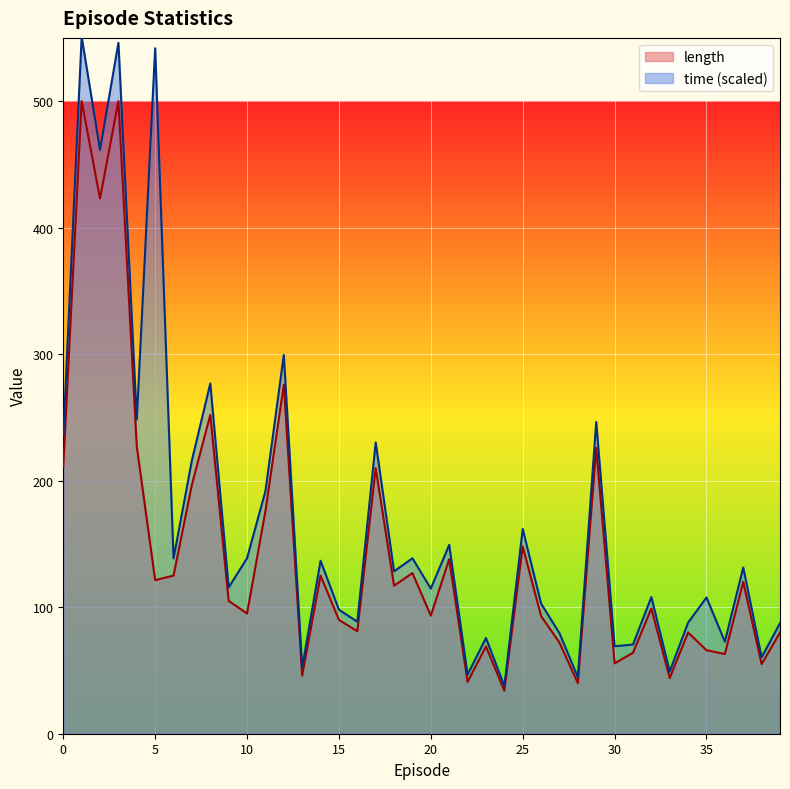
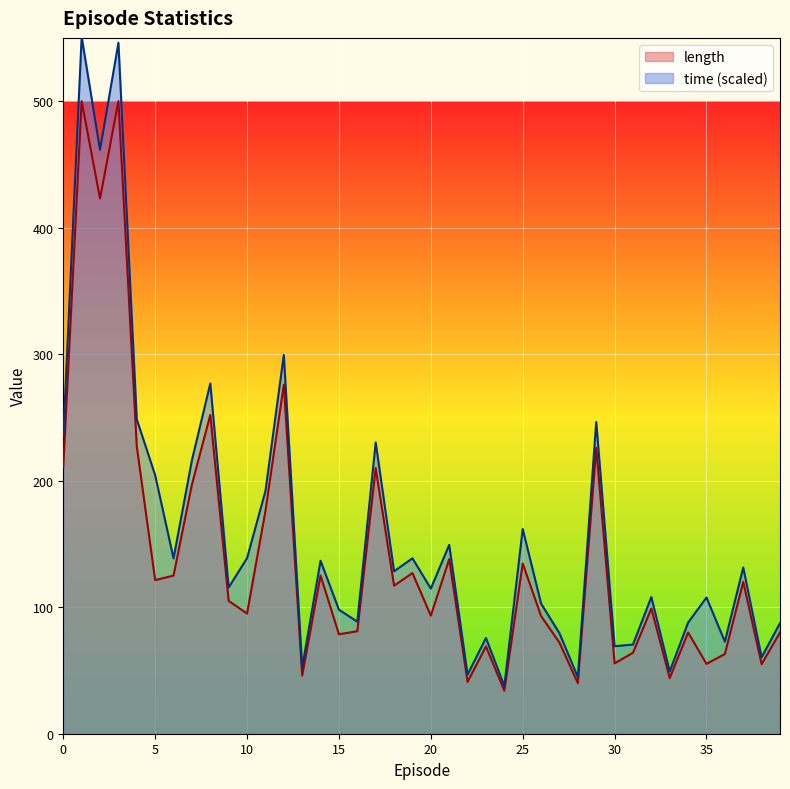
  {
    "length": {
      "0": 211,
      "5": 121,
      "10": 95,
-     "15": 90,
+     "15": 79,
      "20": 93,
-     "25": 148,
+     "25": 135,
      "30": 56,
-     "35": 66
+     "35": 55
    },
    "time (scaled)": {
      "0": 235,
-     "5": 542,
+     "5": 204,
      "10": 139,
      "15": 98,
      "20": 115,
      "25": 162,
      "30": 69,
      "35": 108
    }
  }
